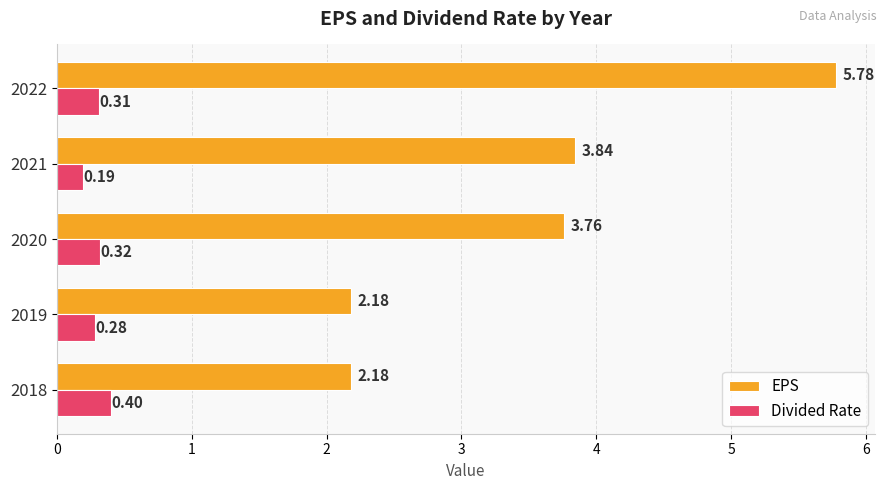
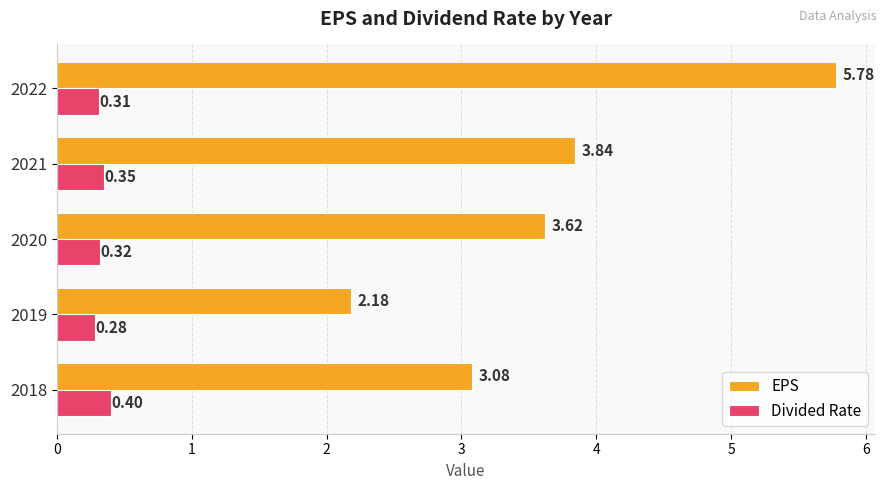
  {
    "EPS": {
      "2022": 5.78,
      "2021": 3.84,
-     "2020": 3.76,
+     "2020": 3.62,
      "2019": 2.18,
-     "2018": 2.18
+     "2018": 3.08
    },
    "Divided Rate": {
      "2022": 0.31,
-     "2021": 0.19,
+     "2021": 0.35,
      "2020": 0.32,
      "2019": 0.28,
      "2018": 0.40
    }
  }
